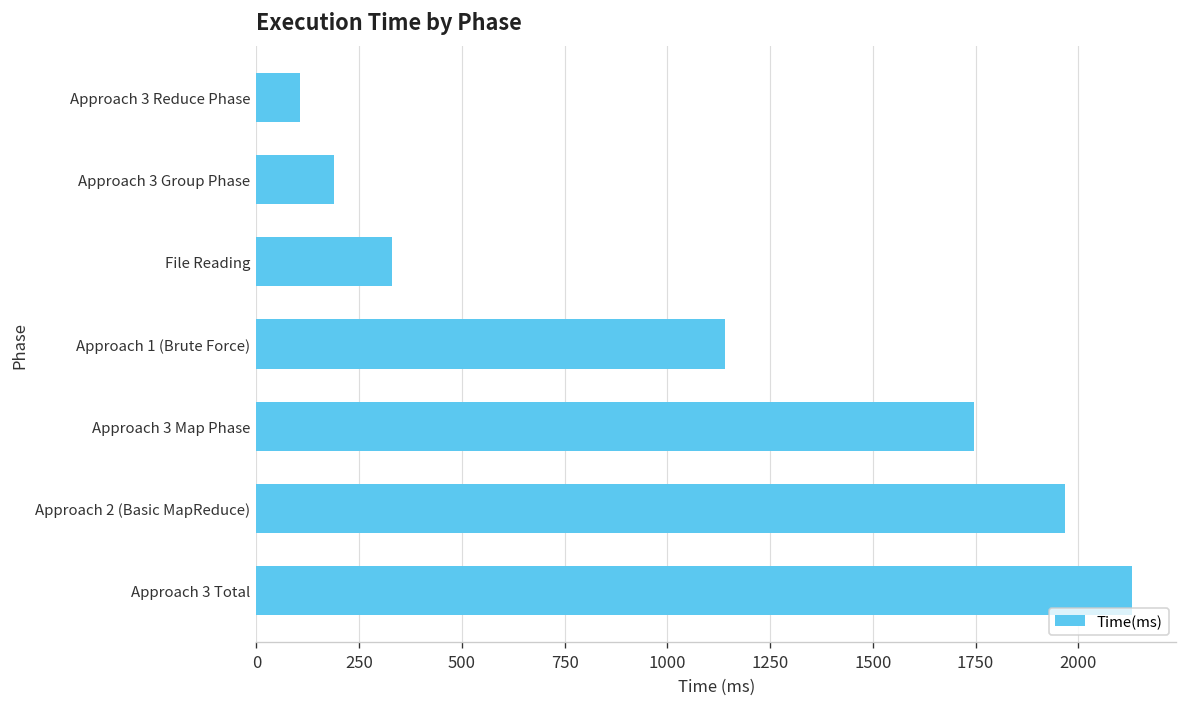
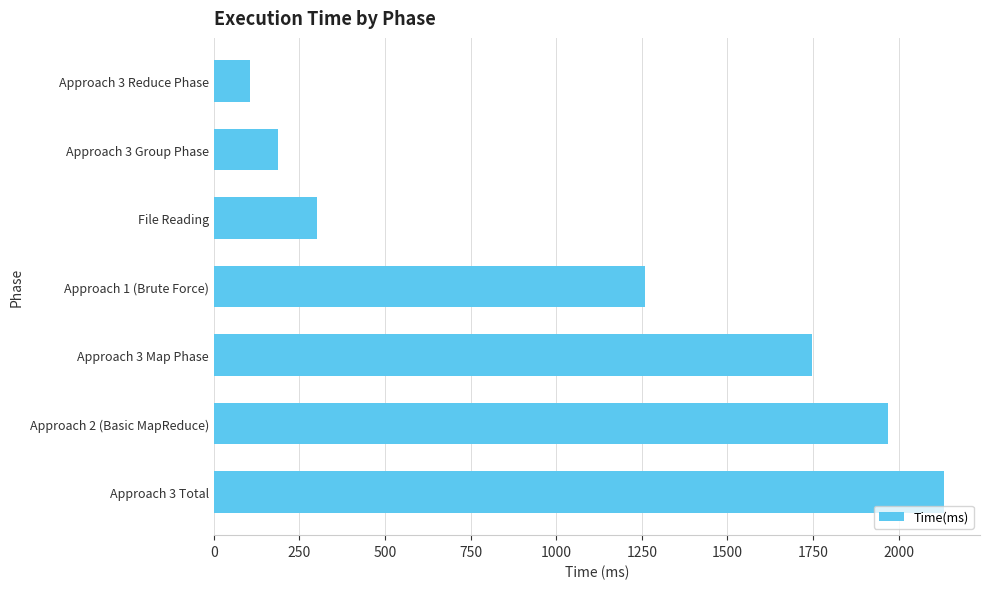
  {
    "Approach 3 Reduce Phase": 110,
    "Approach 3 Group Phase": 190,
-   "File Reading": 330,
-   "Approach 1 (Brute Force)": 1140,
+   "File Reading": 300,
+   "Approach 1 (Brute Force)": 1260,
    "Approach 3 Map Phase": 1750,
    "Approach 2 (Basic MapReduce)": 1970,
    "Approach 3 Total": 2130
  }
